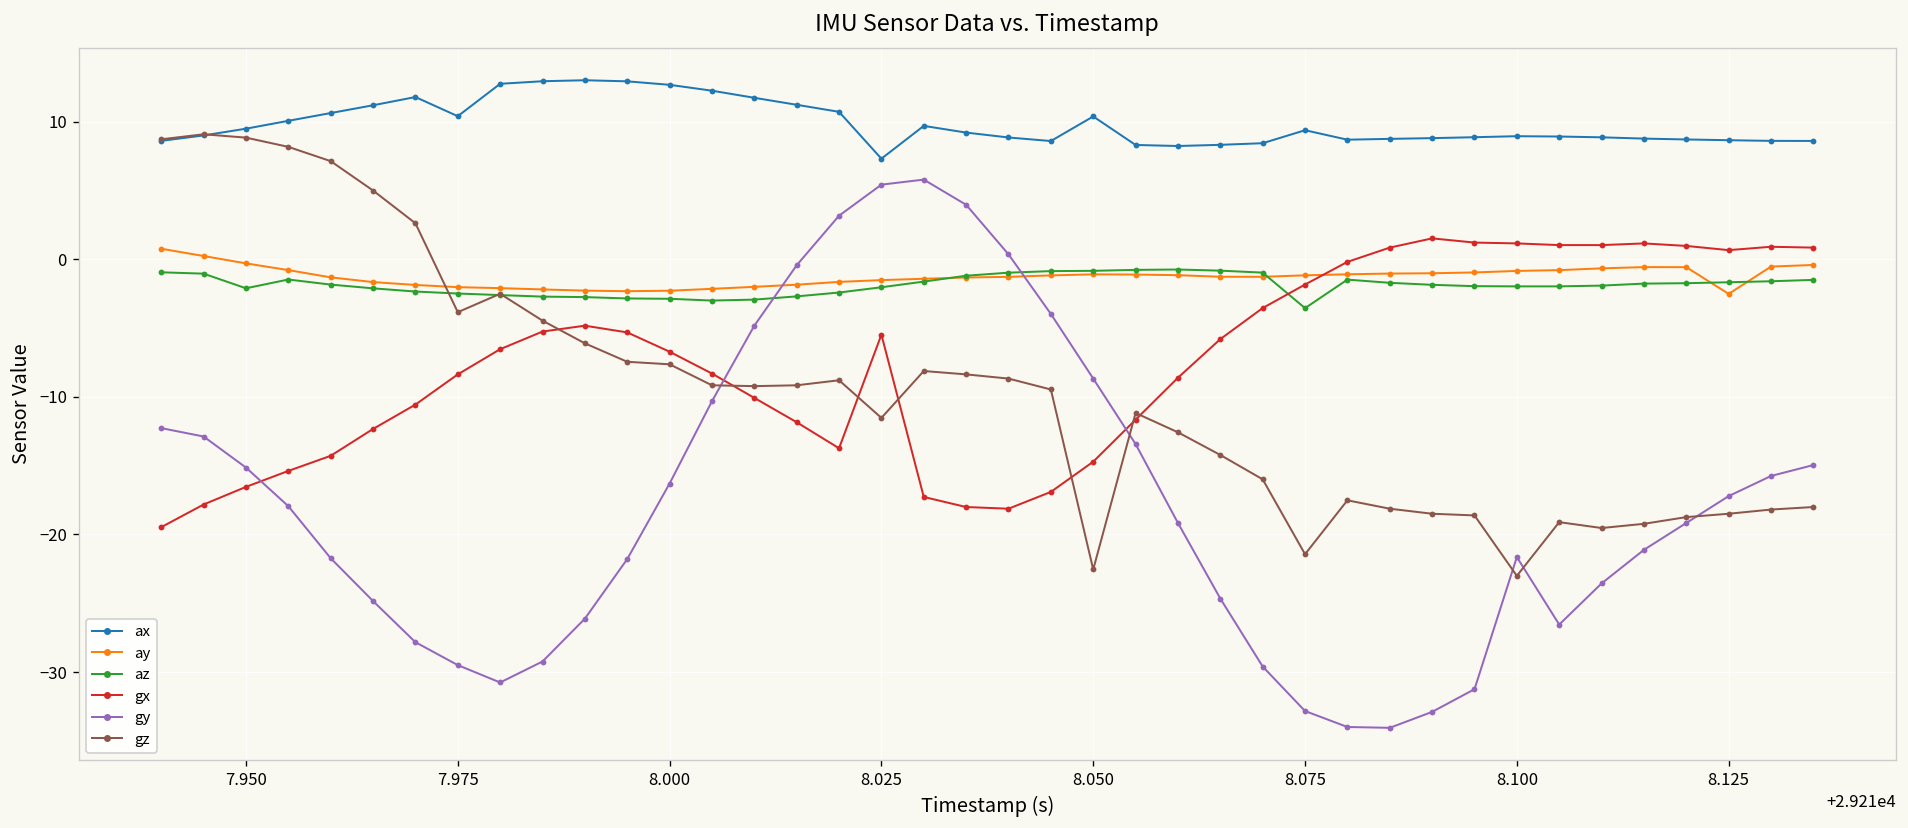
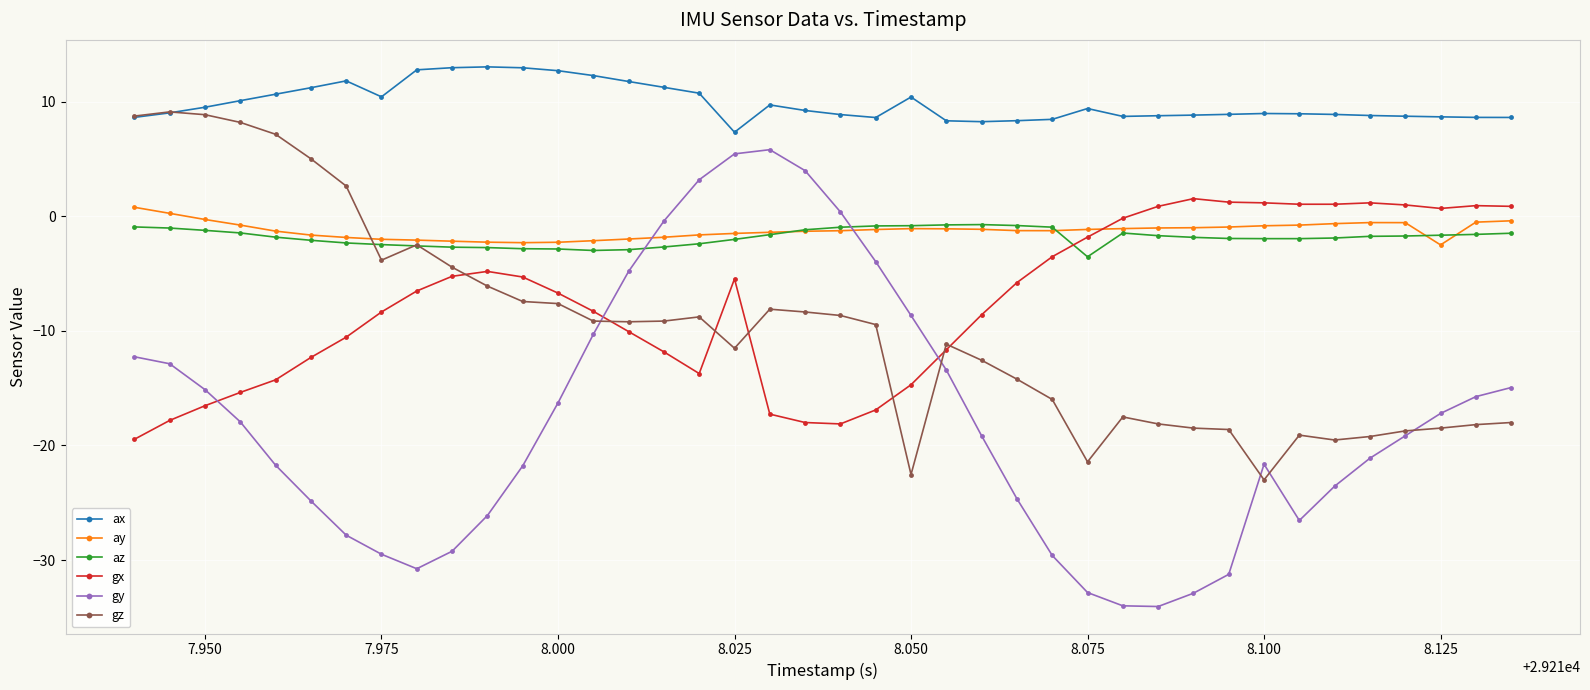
  {
    "ax": {
      "7.950": 9.5,
      "7.975": 10.4,
      "8.000": 12.7,
      "8.025": 7.3,
      "8.050": 10.4,
      "8.075": 9.4,
      "8.100": 9.0,
      "8.125": 8.7
    },
    "ay": {
      "7.950": -0.3,
      "7.975": -2.0,
      "8.000": -2.3,
      "8.025": -1.5,
      "8.050": -1.1,
      "8.075": -1.2,
      "8.100": -0.8,
      "8.125": -2.5
    },
    "az": {
-     "7.950": -2.1,
+     "7.950": -1.2,
      "7.975": -2.5,
      "8.000": -2.9,
      "8.025": -2.0,
      "8.050": -0.8,
      "8.075": -3.5,
      "8.100": -2.0,
      "8.125": -1.7
    },
    "gx": {
      "7.950": -16.5,
      "7.975": -8.4,
      "8.000": -6.7,
      "8.025": -5.5,
      "8.050": -14.7,
      "8.075": -1.8,
      "8.100": 1.2,
      "8.125": 0.7
    },
    "gy": {
      "7.950": -15.1,
      "7.975": -29.5,
      "8.000": -16.3,
      "8.025": 5.4,
      "8.050": -8.7,
      "8.075": -32.8,
      "8.100": -21.6,
      "8.125": -17.2
    },
    "gz": {
      "7.950": 8.9,
      "7.975": -3.8,
      "8.000": -7.6,
      "8.025": -11.5,
      "8.050": -22.5,
      "8.075": -21.4,
      "8.100": -23.0,
      "8.125": -18.5
    }
  }
